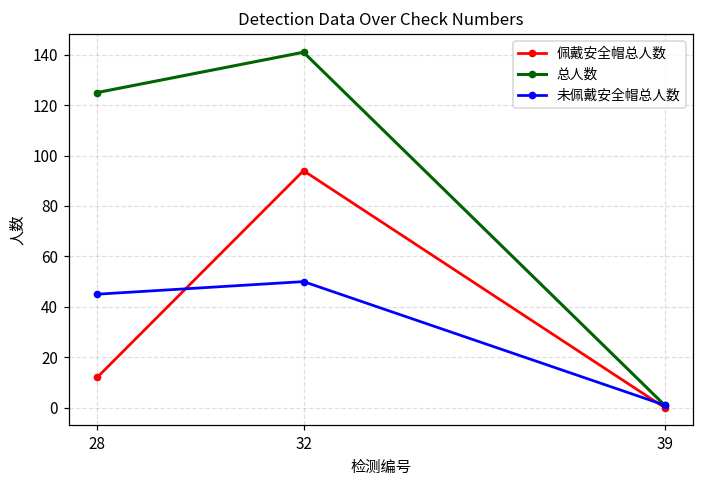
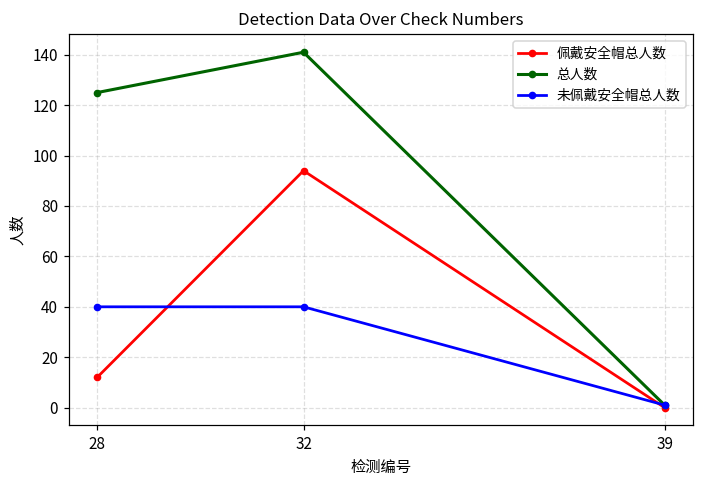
  {
    "佩戴安全帽总人数": {
      "28": 12,
      "32": 94
    },
    "总人数": {
      "28": 125,
      "32": 141
    },
    "未佩戴安全帽总人数": {
-     "28": 45,
-     "32": 50
+     "28": 40,
+     "32": 40
    }
  }
